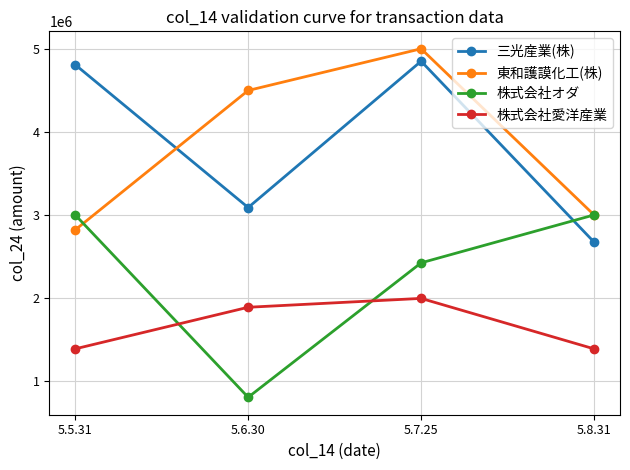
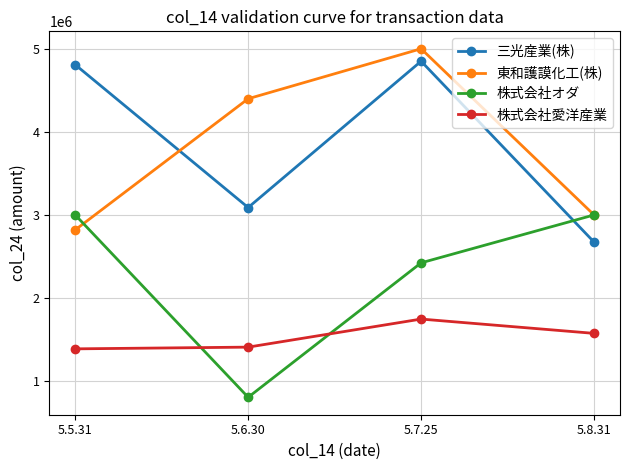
  {
    "三光産業(株)": {
      "5.5.31": 4800000,
      "5.6.30": 3100000,
      "5.7.25": 4900000,
      "5.8.31": 2700000
    },
    "東和護謨化工(株)": {
      "5.5.31": 2800000,
-     "5.6.30": 4500000,
+     "5.6.30": 4400000,
      "5.7.25": 5000000
    },
    "株式会社オダ": {
      "5.5.31": 3000000,
      "5.6.30": 800000,
      "5.7.25": 2400000
    },
    "株式会社愛洋産業": {
      "5.5.31": 1400000,
-     "5.6.30": 1900000,
-     "5.7.25": 2000000,
-     "5.8.31": 1400000
+     "5.6.30": 1400000,
+     "5.7.25": 1700000,
+     "5.8.31": 1600000
    }
  }
